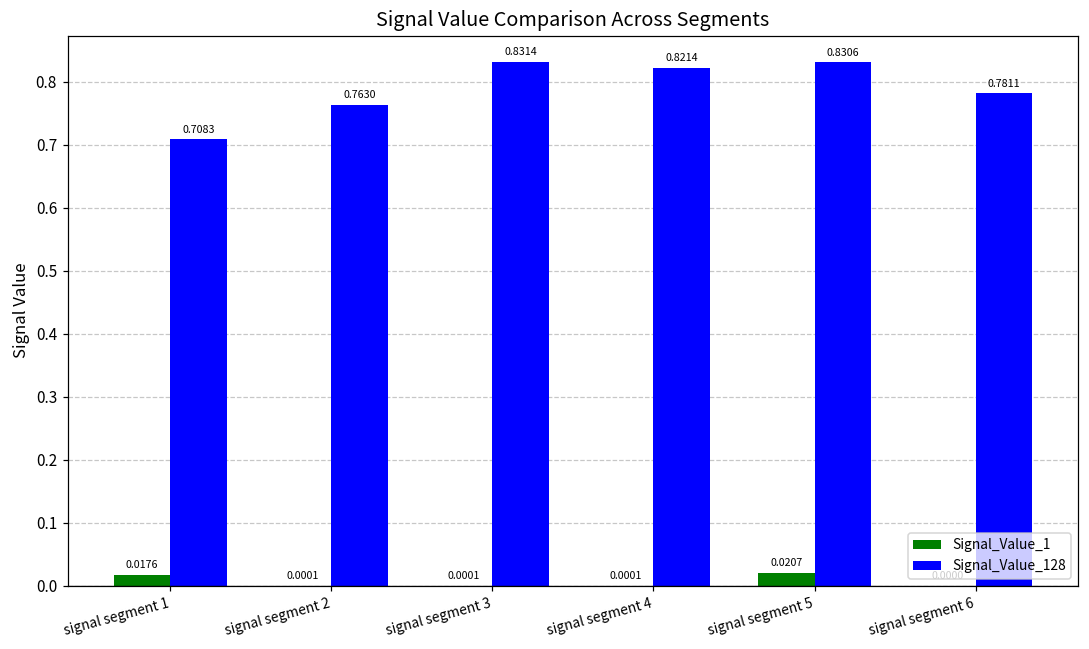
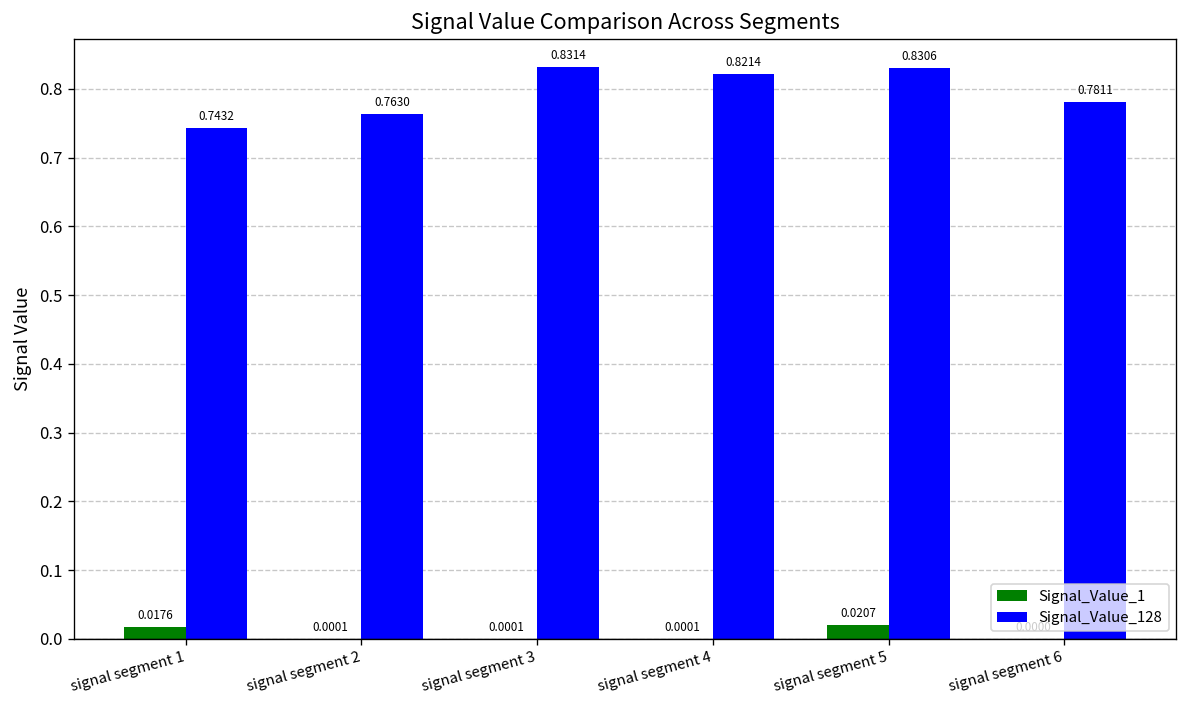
  {
    "Signal_Value_1": {
      "signal segment 1": 0.0176,
      "signal segment 2": 0.0001,
      "signal segment 3": 0.0001,
      "signal segment 4": 0.0001,
      "signal segment 5": 0.0207
    },
    "Signal_Value_128": {
-     "signal segment 1": 0.7083,
+     "signal segment 1": 0.7432,
      "signal segment 2": 0.7630,
      "signal segment 3": 0.8314,
      "signal segment 4": 0.8214,
      "signal segment 5": 0.8306,
      "signal segment 6": 0.7811
    }
  }
